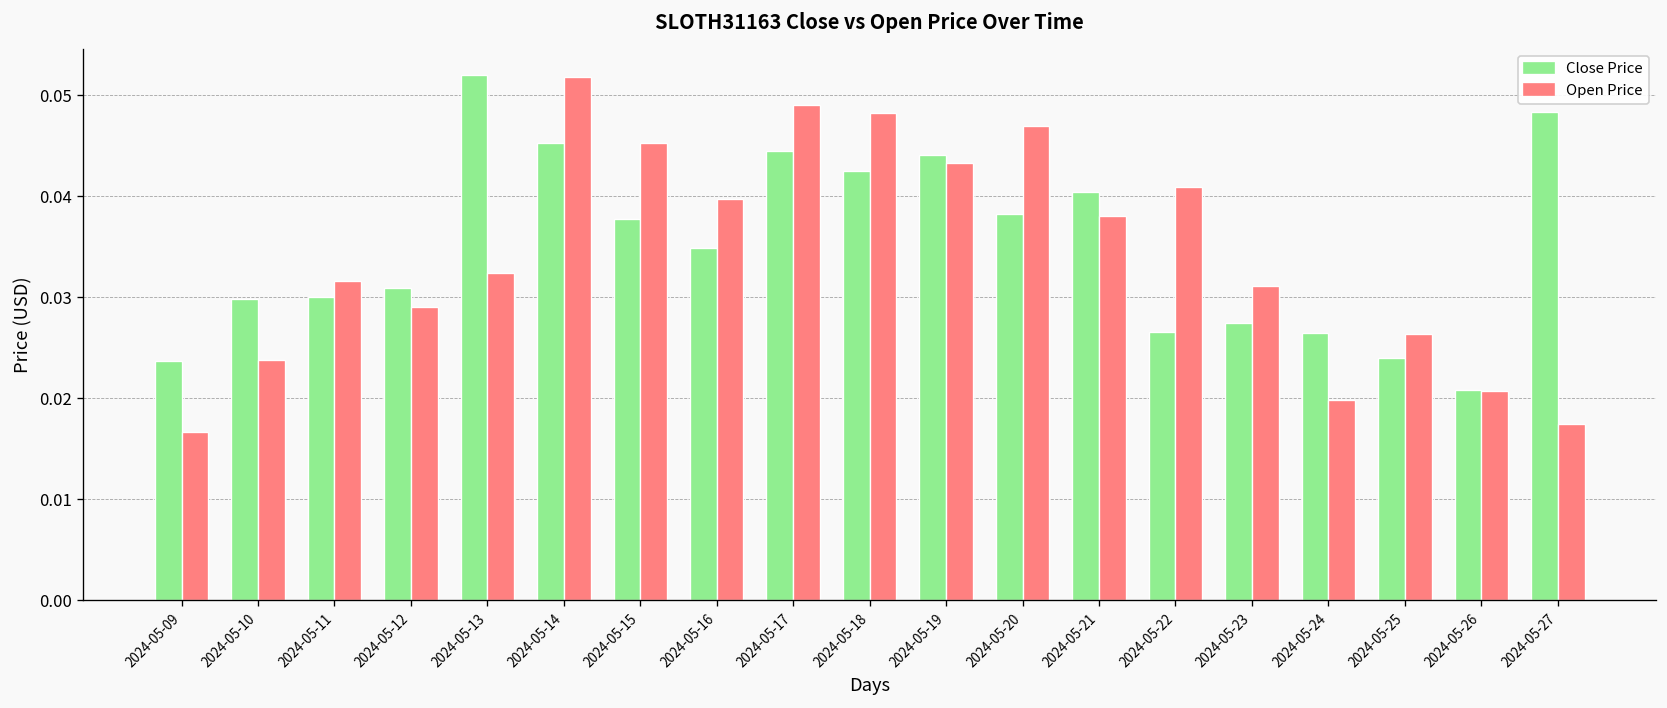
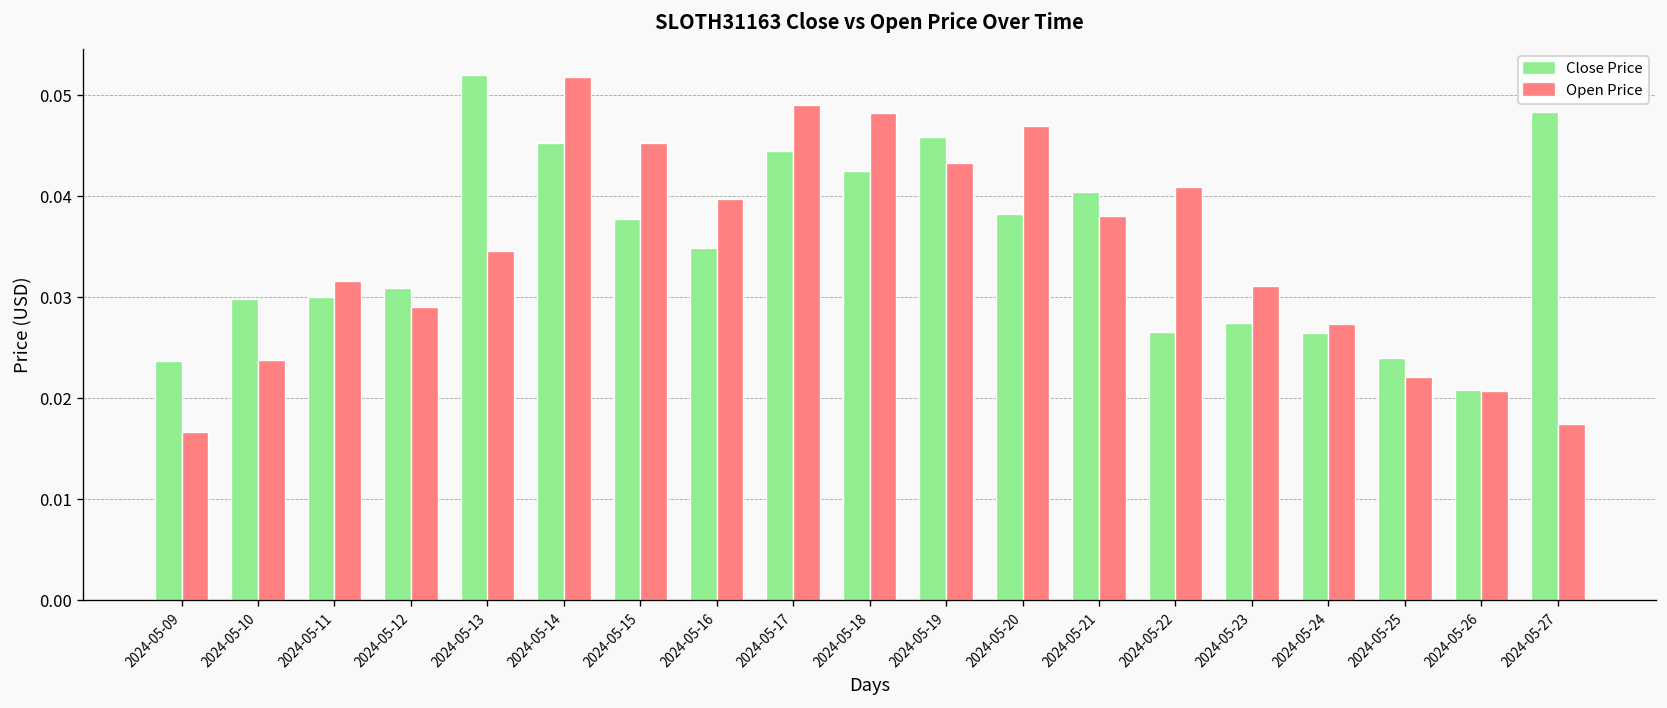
  {
    "Close Price": {
      "2024-05-09": 0.024,
      "2024-05-10": 0.030,
      "2024-05-11": 0.030,
      "2024-05-12": 0.031,
      "2024-05-13": 0.052,
      "2024-05-14": 0.045,
      "2024-05-15": 0.038,
      "2024-05-16": 0.035,
      "2024-05-17": 0.045,
      "2024-05-18": 0.043,
-     "2024-05-19": 0.044,
+     "2024-05-19": 0.046,
      "2024-05-20": 0.038,
      "2024-05-21": 0.040,
      "2024-05-22": 0.027,
      "2024-05-23": 0.027,
      "2024-05-24": 0.026,
      "2024-05-25": 0.024,
      "2024-05-26": 0.021,
      "2024-05-27": 0.048
    },
    "Open Price": {
      "2024-05-09": 0.017,
      "2024-05-10": 0.024,
      "2024-05-11": 0.032,
      "2024-05-12": 0.029,
-     "2024-05-13": 0.032,
+     "2024-05-13": 0.035,
      "2024-05-14": 0.052,
      "2024-05-15": 0.045,
      "2024-05-16": 0.040,
      "2024-05-17": 0.049,
      "2024-05-18": 0.048,
      "2024-05-19": 0.043,
      "2024-05-20": 0.047,
      "2024-05-21": 0.038,
      "2024-05-22": 0.041,
      "2024-05-23": 0.031,
-     "2024-05-24": 0.020,
-     "2024-05-25": 0.026,
+     "2024-05-24": 0.027,
+     "2024-05-25": 0.022,
      "2024-05-26": 0.021,
      "2024-05-27": 0.017
    }
  }
